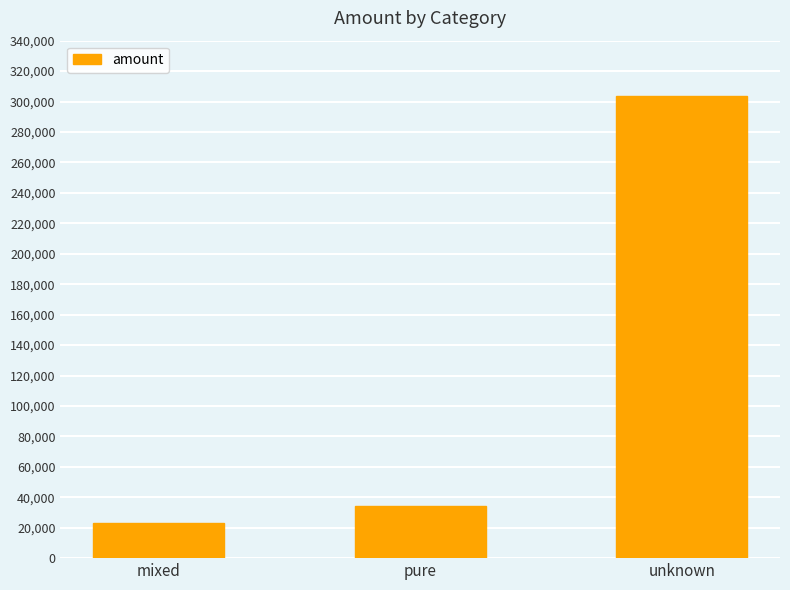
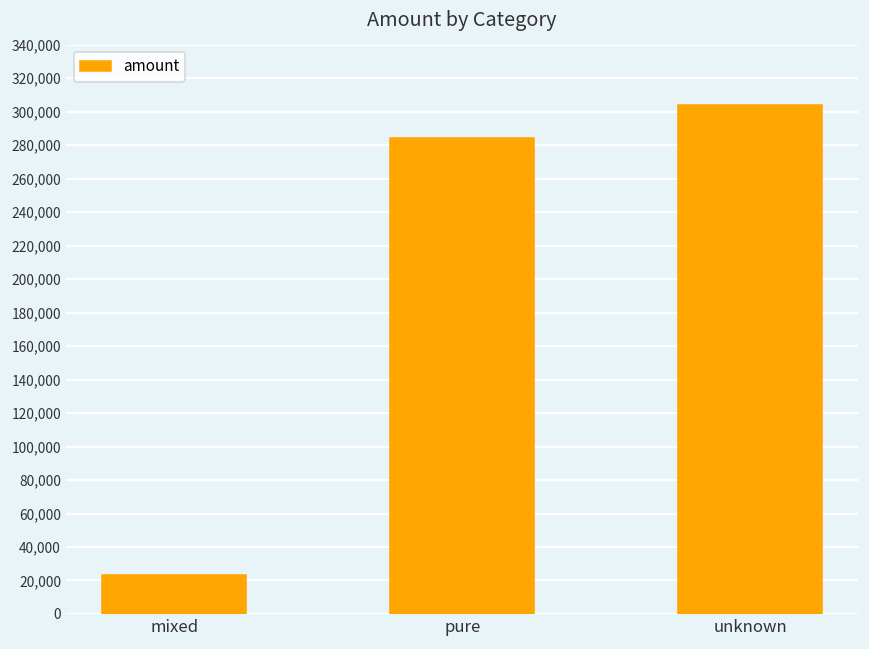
  {
    "mixed": "23,000",
-   "pure": "34,000",
+   "pure": "284,000",
    "unknown": "304,000"
  }
